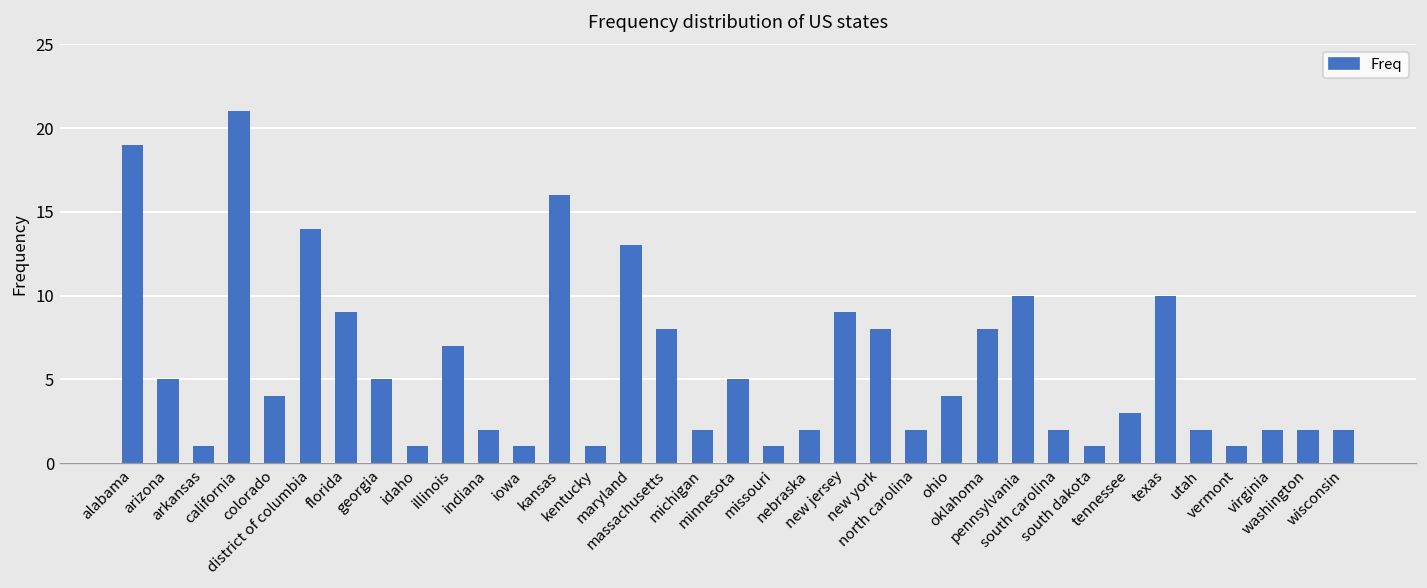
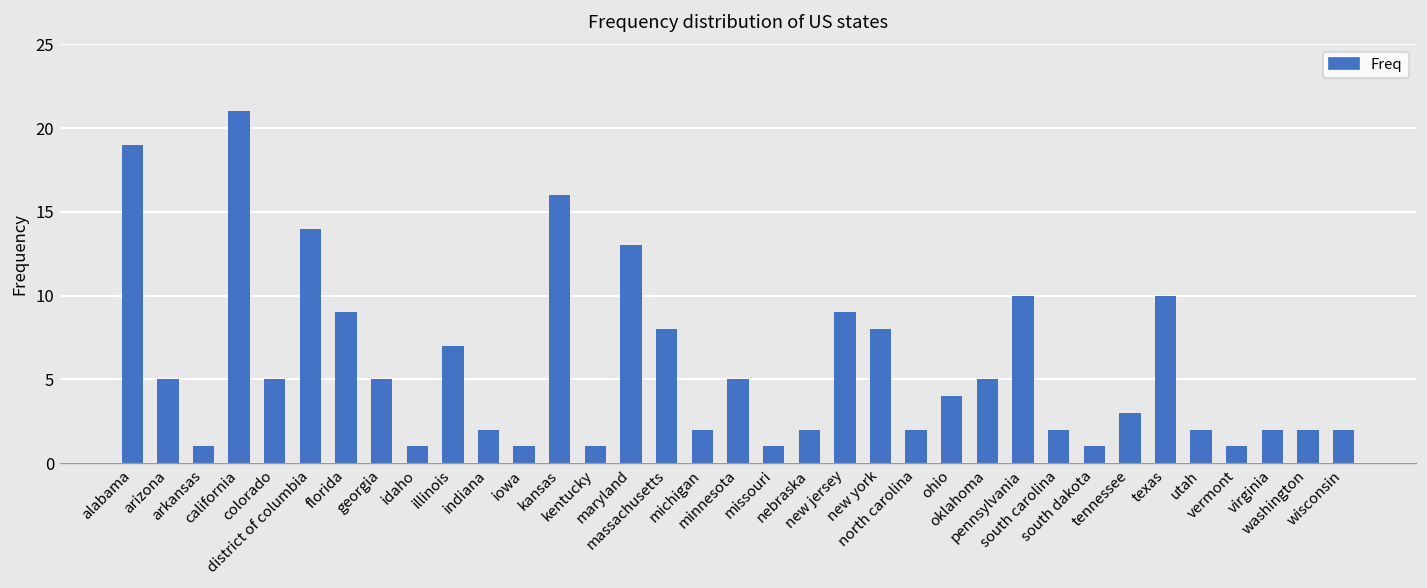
  {
    "alabama": 19,
    "arizona": 5,
    "arkansas": 1,
    "california": 21,
-   "colorado": 4,
+   "colorado": 5,
    "district of columbia": 14,
    "florida": 9,
    "georgia": 5,
    "idaho": 1,
    "illinois": 7,
    "indiana": 2,
    "iowa": 1,
    "kansas": 16,
    "kentucky": 1,
    "maryland": 13,
    "massachusetts": 8,
    "michigan": 2,
    "minnesota": 5,
    "missouri": 1,
    "nebraska": 2,
    "new jersey": 9,
    "new york": 8,
    "north carolina": 2,
    "ohio": 4,
-   "oklahoma": 8,
+   "oklahoma": 5,
    "pennsylvania": 10,
    "south carolina": 2,
    "south dakota": 1,
    "tennessee": 3,
    "texas": 10,
    "utah": 2,
    "vermont": 1,
    "virginia": 2,
    "washington": 2,
    "wisconsin": 2
  }
